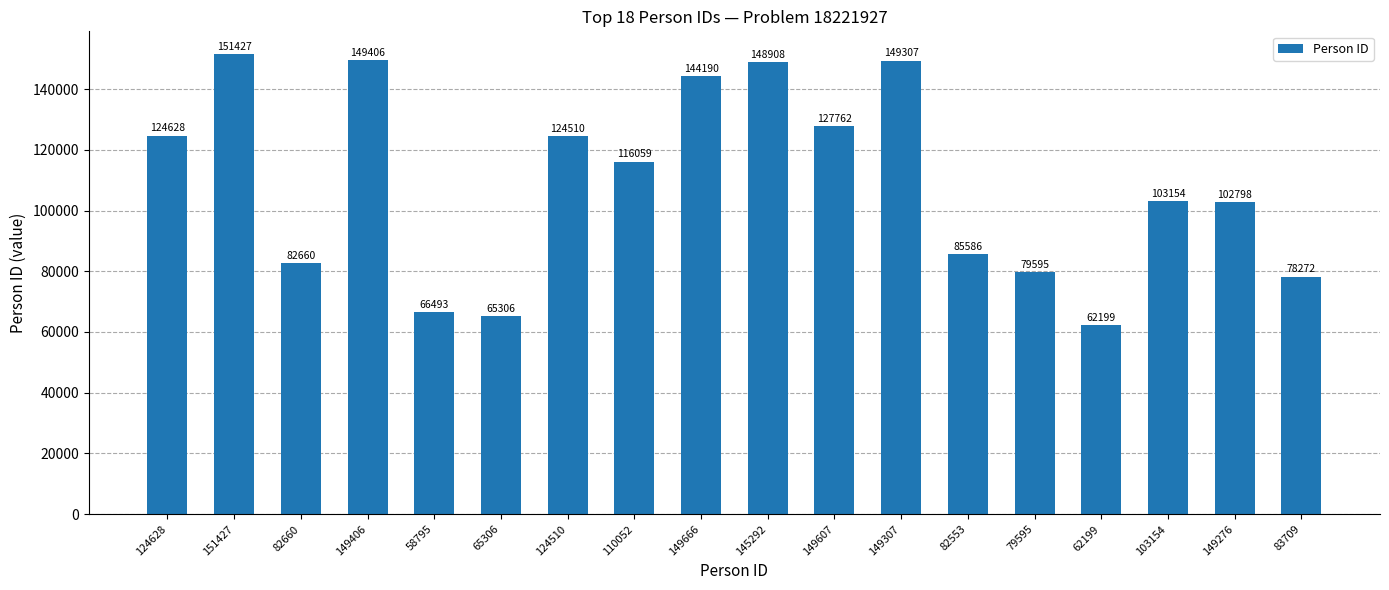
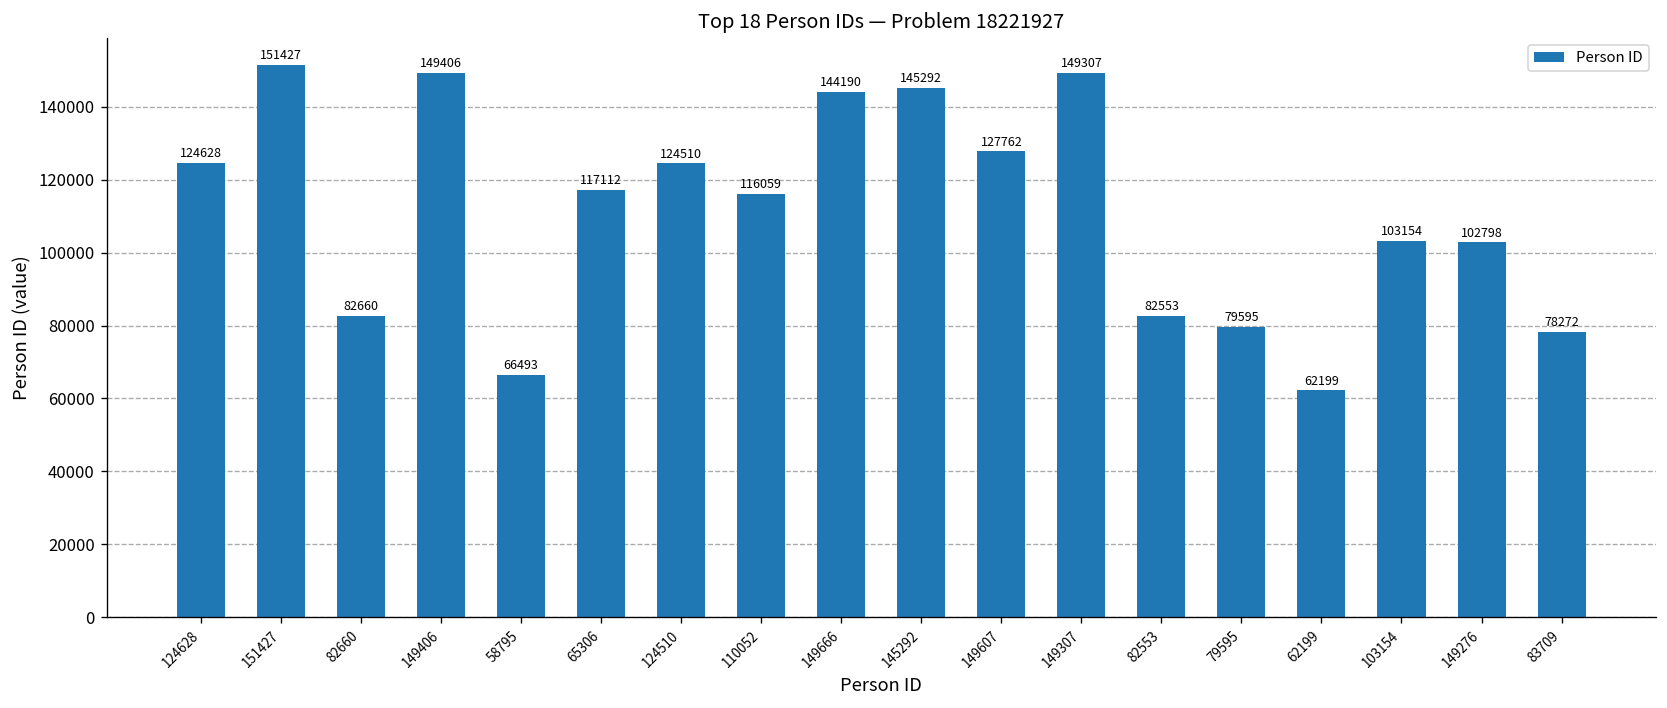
  {
    "124628": 124628,
    "151427": 151427,
    "82660": 82660,
    "149406": 149406,
    "58795": 66493,
-   "65306": 65306,
+   "65306": 117112,
    "124510": 124510,
    "110052": 116059,
    "149666": 144190,
-   "145292": 148908,
+   "145292": 145292,
    "149607": 127762,
    "149307": 149307,
-   "82553": 85586,
+   "82553": 82553,
    "79595": 79595,
    "62199": 62199,
    "103154": 103154,
    "149276": 102798,
    "83709": 78272
  }
